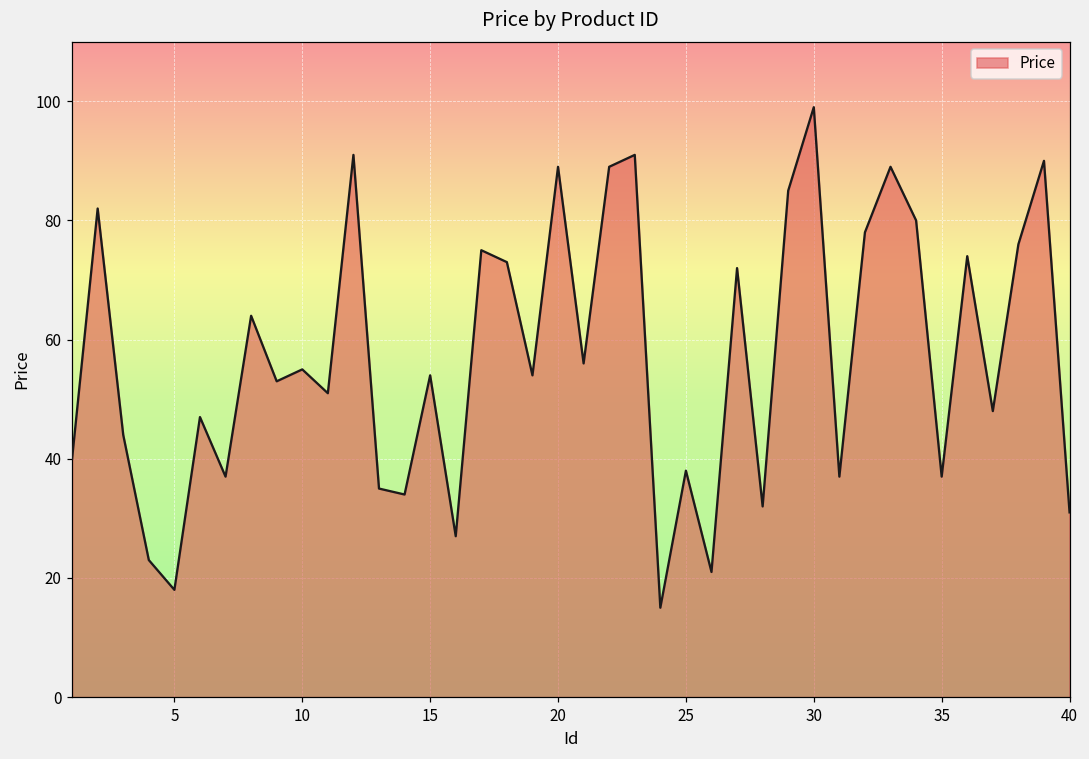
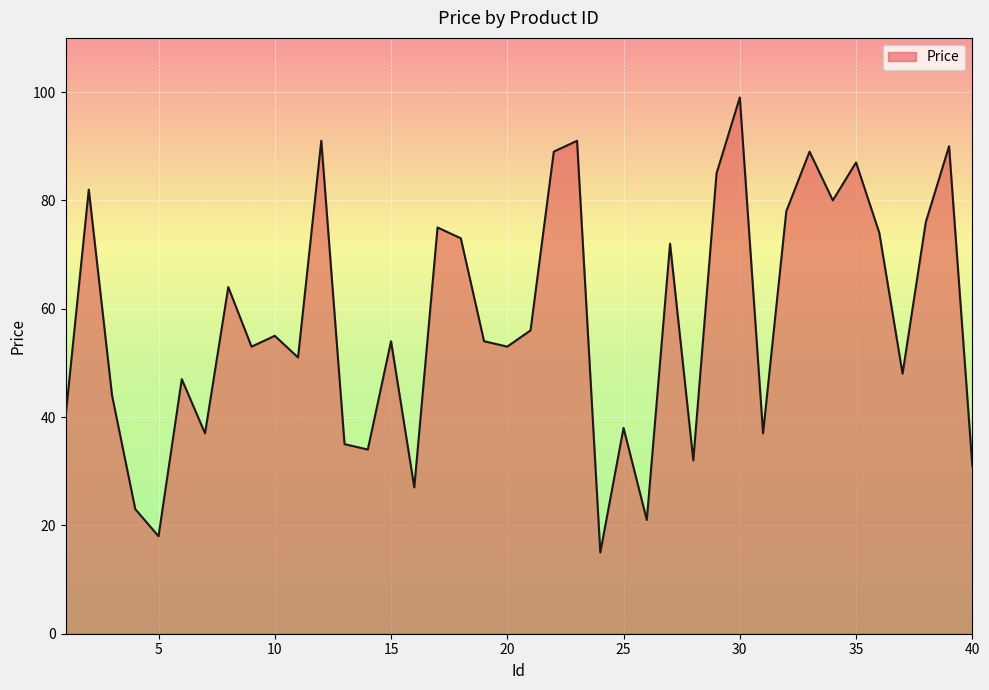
  {
    "5": 18,
    "10": 55,
    "15": 54,
-   "20": 89,
+   "20": 53,
    "25": 38,
    "30": 99,
-   "35": 37,
+   "35": 87,
    "40": 31
  }
